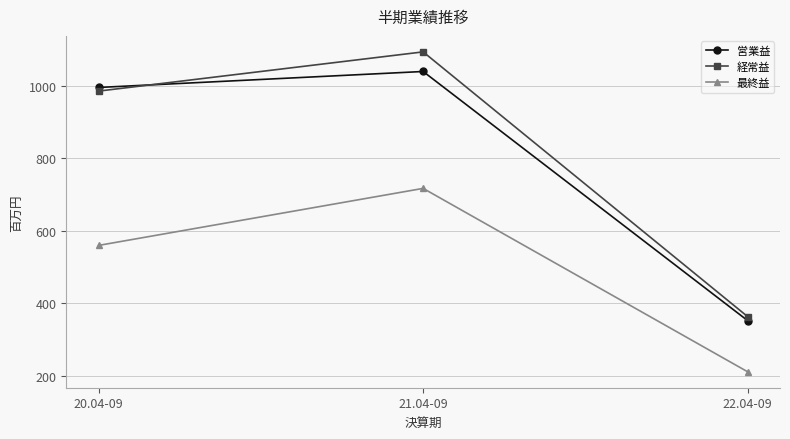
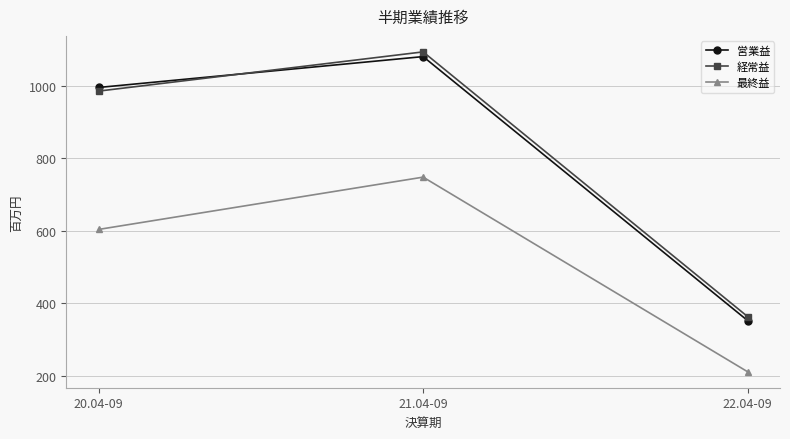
  {
    "営業益": {
      "20.04-09": 1000,
-     "21.04-09": 1040,
+     "21.04-09": 1080,
      "22.04-09": 350
    },
    "経常益": {
      "20.04-09": 990,
      "21.04-09": 1090,
      "22.04-09": 360
    },
    "最終益": {
-     "20.04-09": 560,
-     "21.04-09": 720,
+     "20.04-09": 600,
+     "21.04-09": 750,
      "22.04-09": 210
    }
  }
